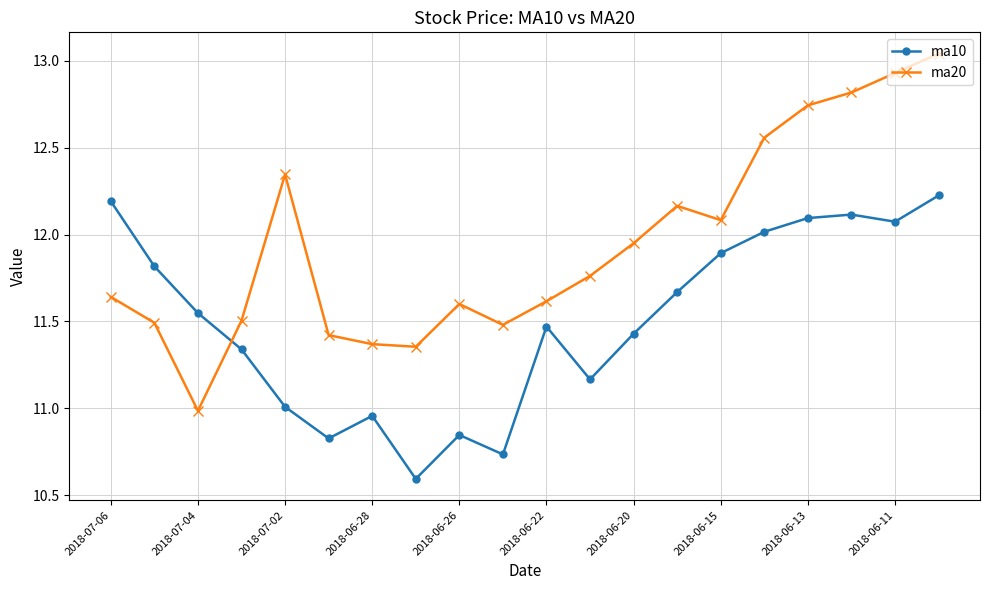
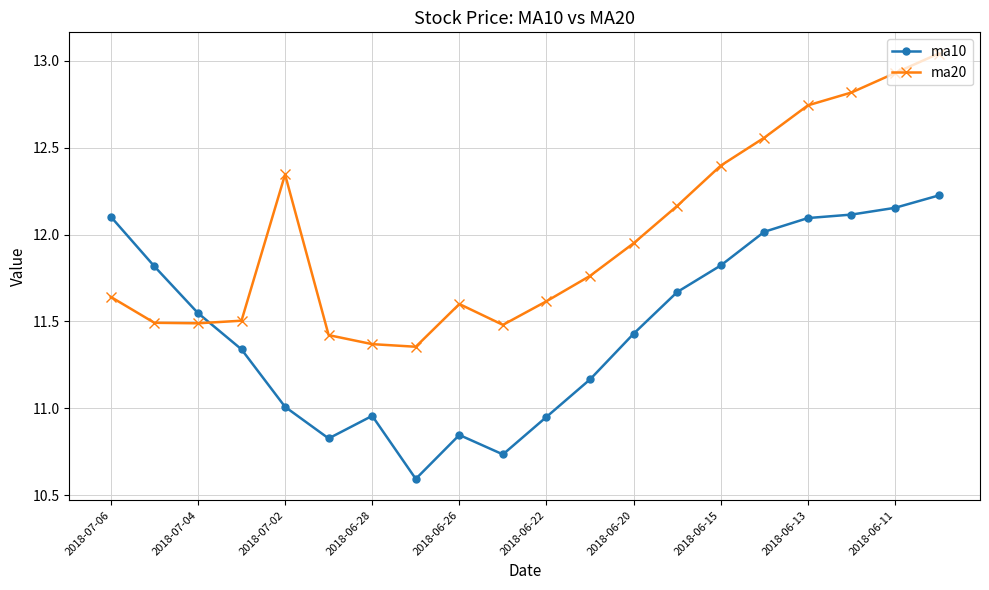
  {
    "ma10": {
-     "2018-07-06": 12.19,
+     "2018-07-06": 12.10,
      "2018-07-04": 11.55,
      "2018-07-02": 11.01,
      "2018-06-28": 10.96,
      "2018-06-26": 10.85,
-     "2018-06-22": 11.47,
+     "2018-06-22": 10.95,
      "2018-06-20": 11.43,
-     "2018-06-15": 11.89,
+     "2018-06-15": 11.82,
      "2018-06-13": 12.10,
-     "2018-06-11": 12.07
+     "2018-06-11": 12.15
    },
    "ma20": {
      "2018-07-06": 11.64,
-     "2018-07-04": 10.99,
+     "2018-07-04": 11.49,
      "2018-07-02": 12.35,
      "2018-06-28": 11.37,
      "2018-06-26": 11.60,
      "2018-06-22": 11.62,
      "2018-06-20": 11.95,
-     "2018-06-15": 12.08,
+     "2018-06-15": 12.40,
      "2018-06-13": 12.74
    }
  }
